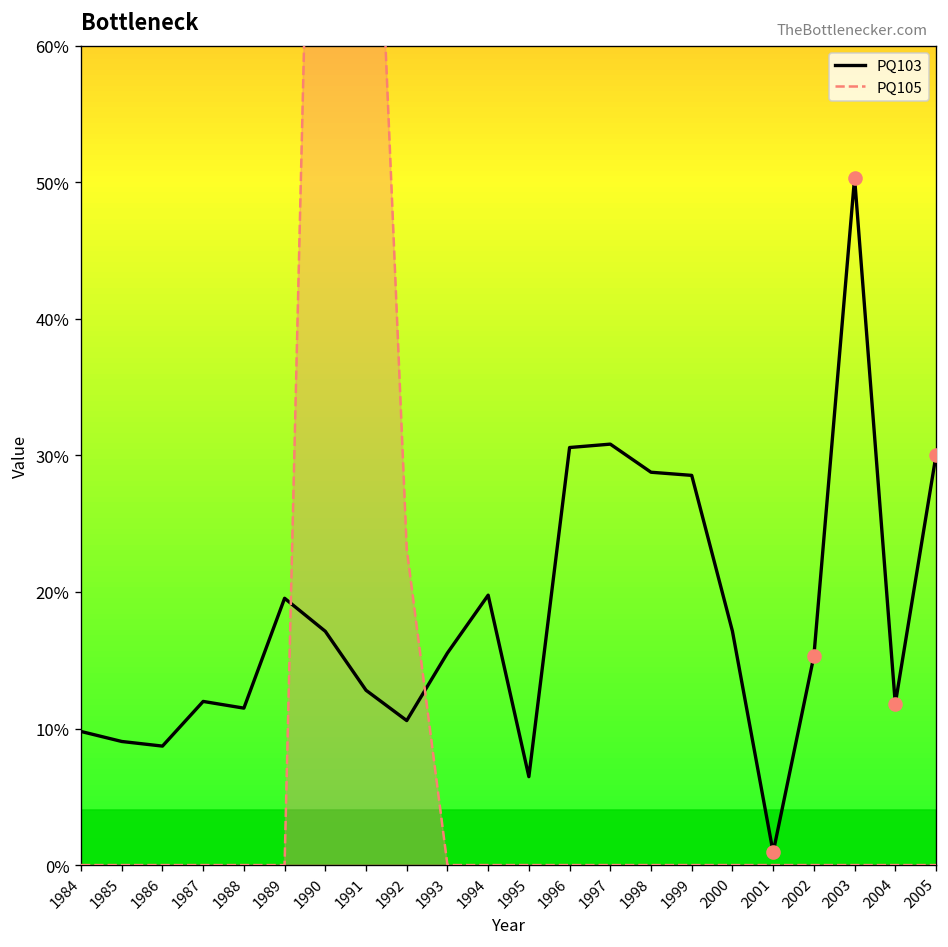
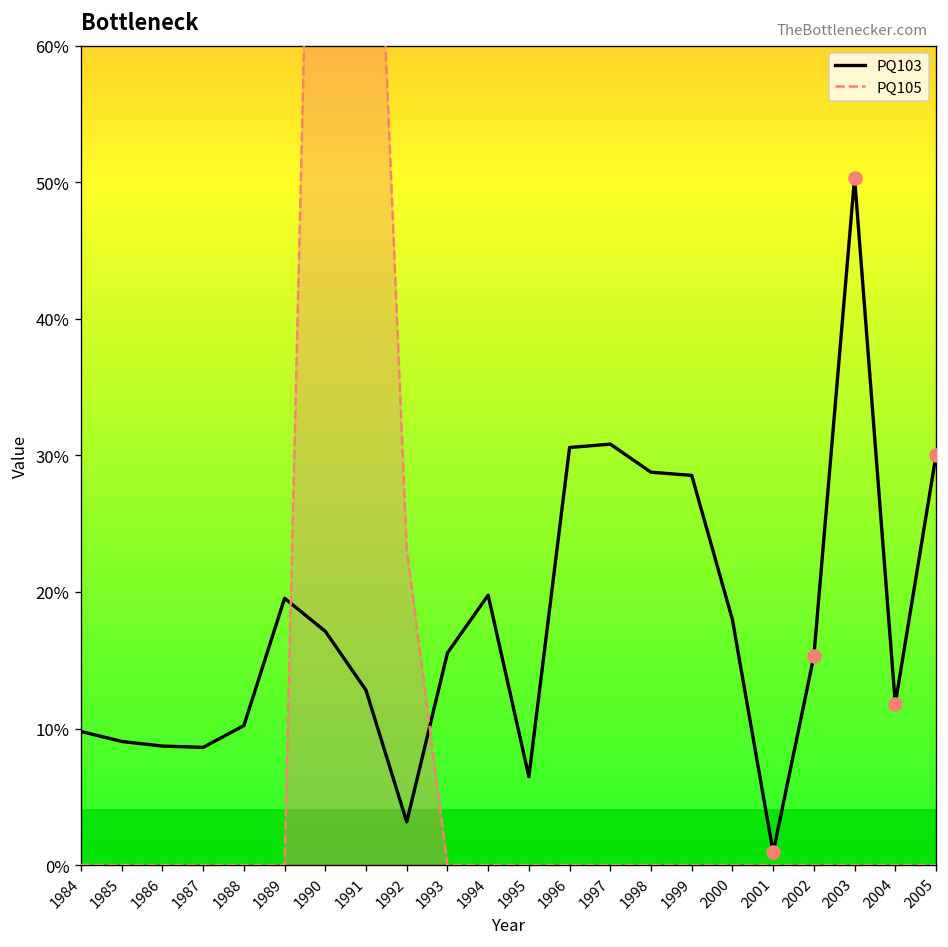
  {
    "PQ103": {
      "1984": "9.8%",
      "1985": "9.1%",
      "1986": "8.7%",
-     "1987": "12.0%",
-     "1988": "11.5%",
+     "1987": "8.6%",
+     "1988": "10.2%",
      "1989": "19.5%",
      "1990": "17.1%",
      "1991": "12.8%",
-     "1992": "10.6%",
+     "1992": "3.2%",
      "1993": "15.5%",
      "1994": "19.8%",
      "1995": "6.5%",
      "1996": "30.6%",
      "1997": "30.8%",
      "1998": "28.8%",
      "1999": "28.5%",
-     "2000": "17.1%"
+     "2000": "18.0%"
    }
  }
